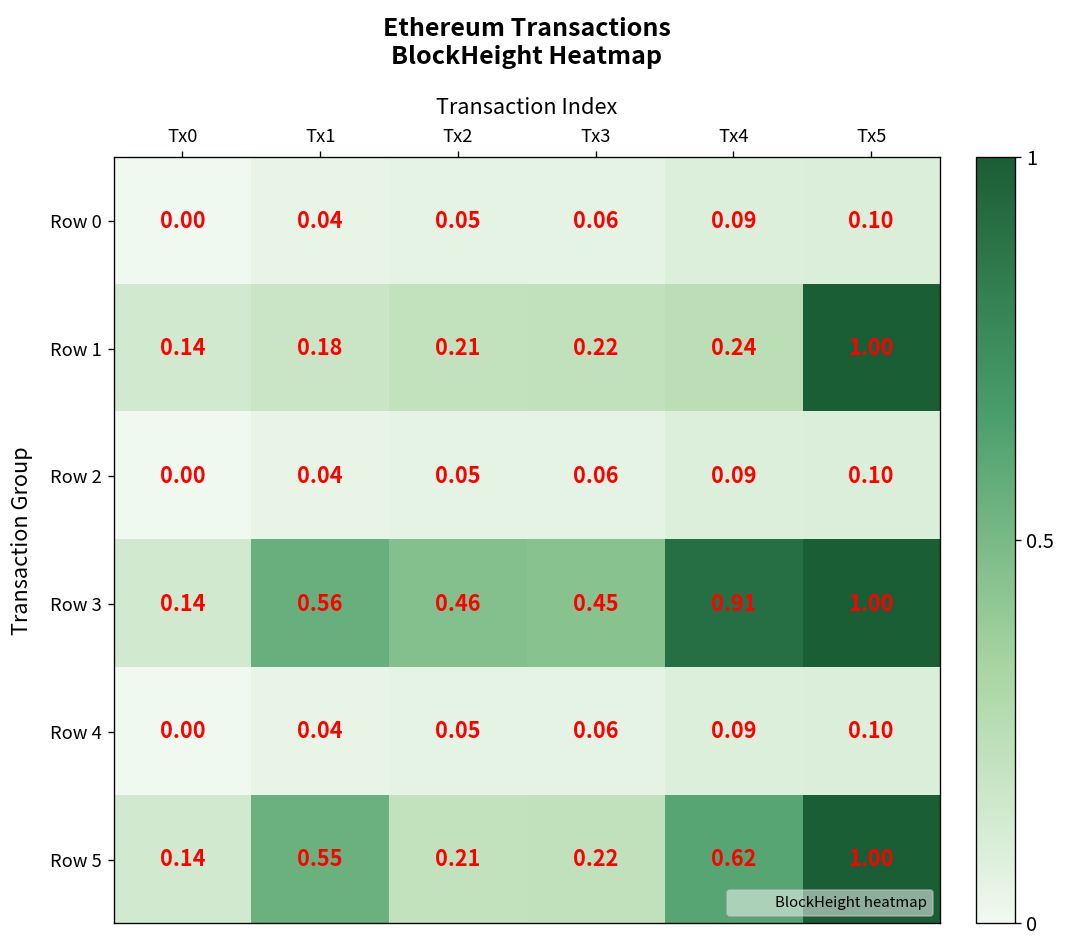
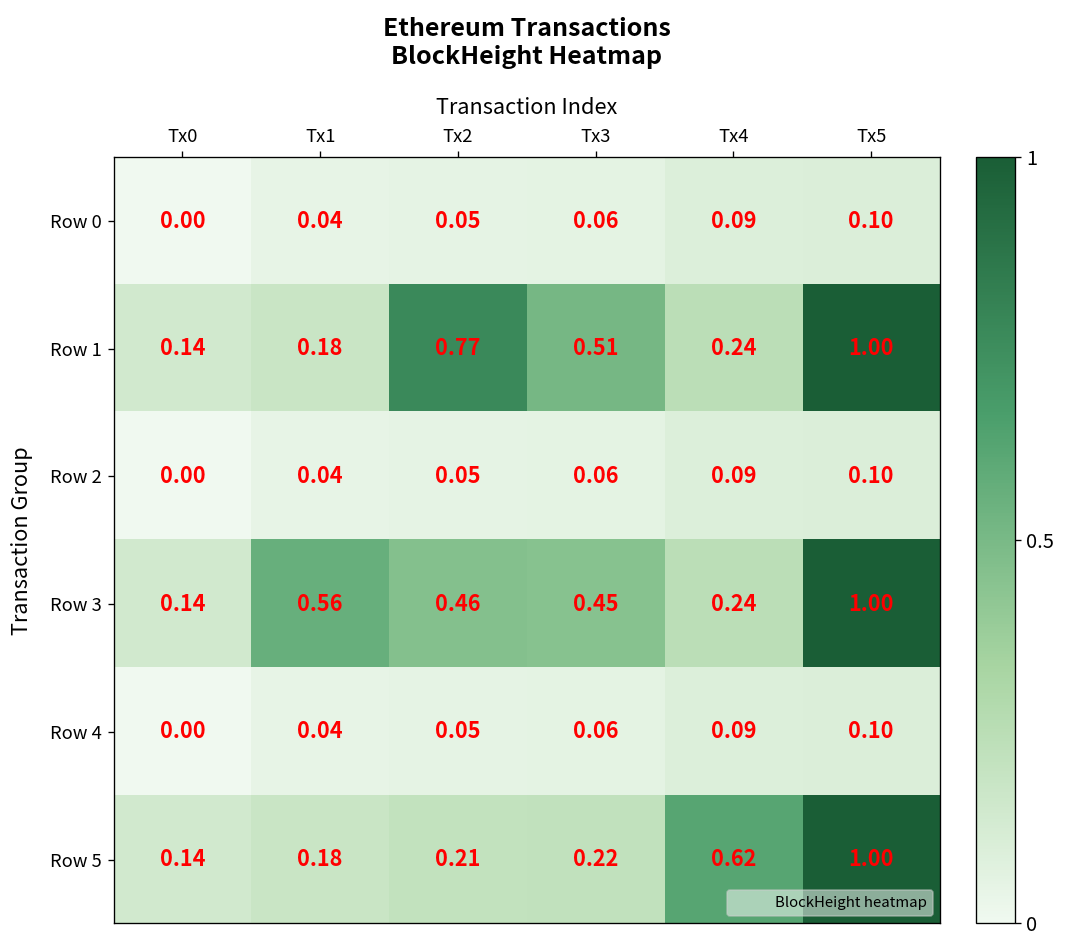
  {
    "Row 0": {
      "Tx0": 0.00,
      "Tx1": 0.04,
      "Tx2": 0.05,
      "Tx3": 0.06,
      "Tx4": 0.09,
      "Tx5": 0.10
    },
    "Row 1": {
      "Tx0": 0.14,
      "Tx1": 0.18,
-     "Tx2": 0.21,
-     "Tx3": 0.22,
+     "Tx2": 0.77,
+     "Tx3": 0.51,
      "Tx4": 0.24,
      "Tx5": 1.00
    },
    "Row 2": {
      "Tx0": 0.00,
      "Tx1": 0.04,
      "Tx2": 0.05,
      "Tx3": 0.06,
      "Tx4": 0.09,
      "Tx5": 0.10
    },
    "Row 3": {
      "Tx0": 0.14,
      "Tx1": 0.56,
      "Tx2": 0.46,
      "Tx3": 0.45,
-     "Tx4": 0.91,
+     "Tx4": 0.24,
      "Tx5": 1.00
    },
    "Row 4": {
      "Tx0": 0.00,
      "Tx1": 0.04,
      "Tx2": 0.05,
      "Tx3": 0.06,
      "Tx4": 0.09,
      "Tx5": 0.10
    },
    "Row 5": {
      "Tx0": 0.14,
-     "Tx1": 0.55,
+     "Tx1": 0.18,
      "Tx2": 0.21,
      "Tx3": 0.22,
      "Tx4": 0.62,
      "Tx5": 1.00
    }
  }
